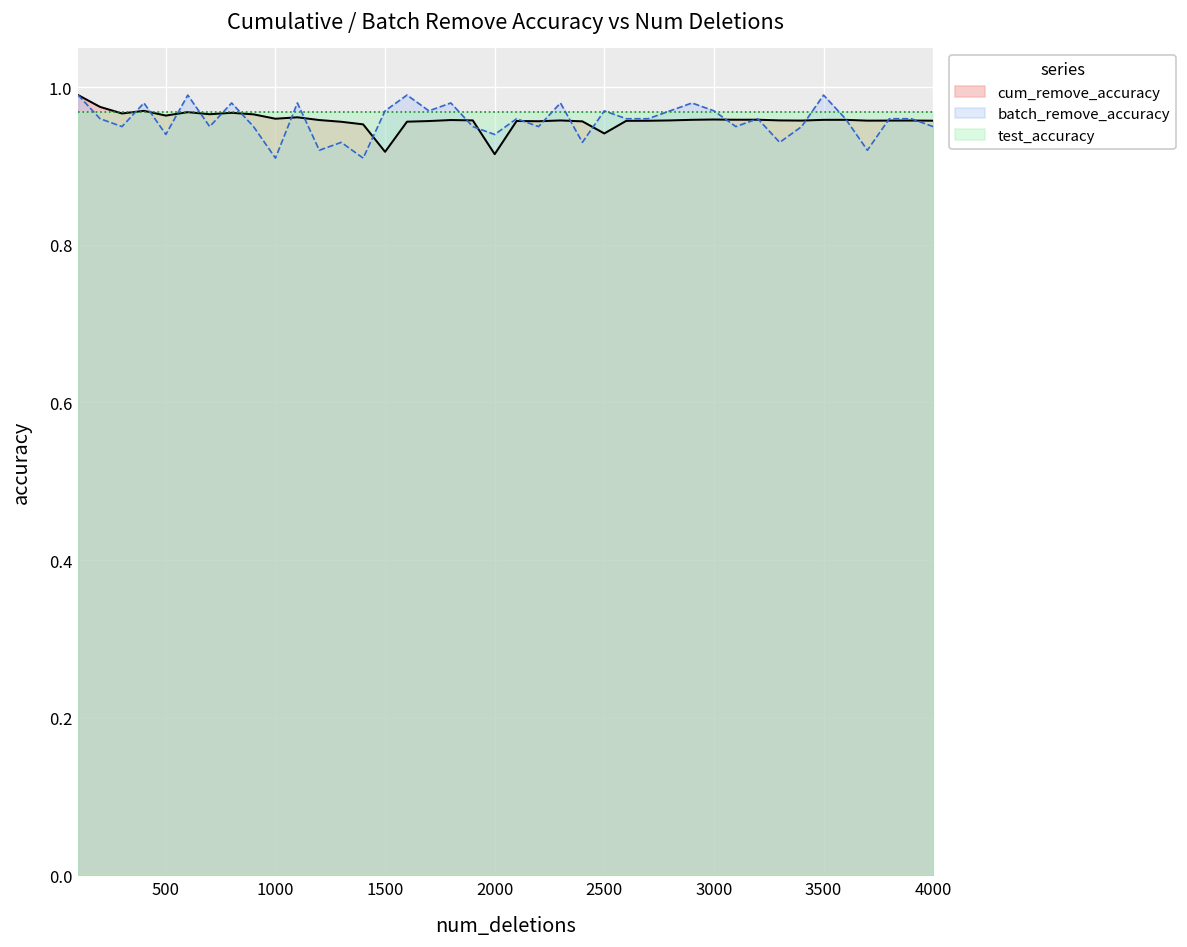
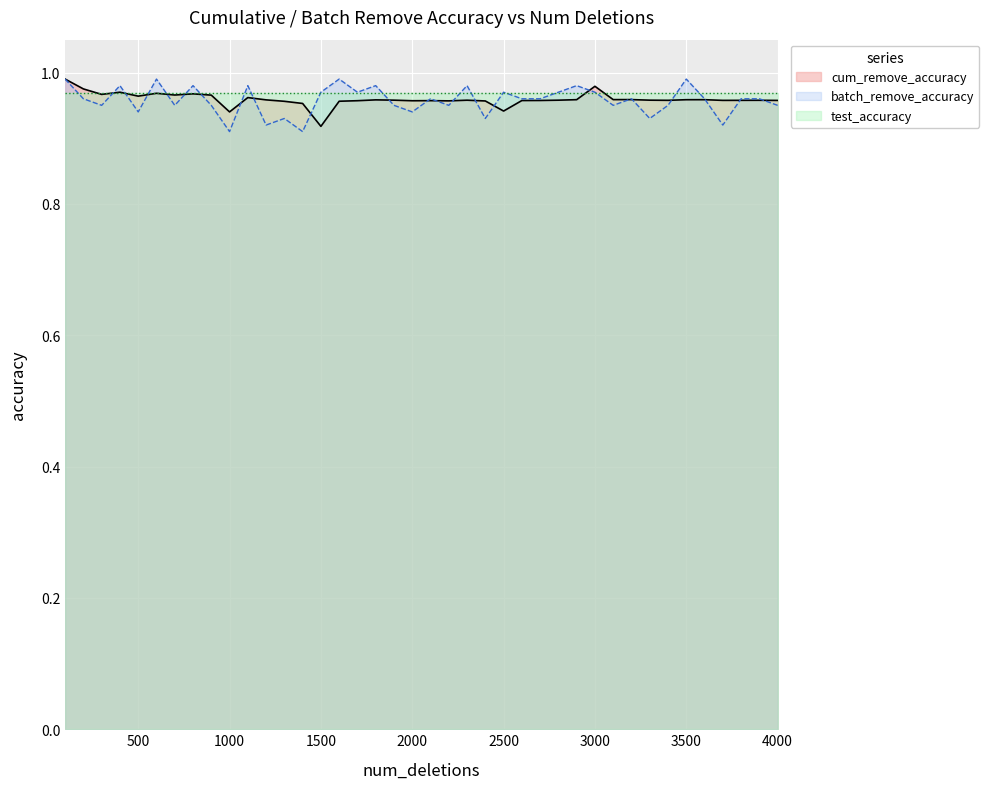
  {
    "cum_remove_accuracy": {
      "500": 0.96,
-     "1000": 0.96,
+     "1000": 0.94,
      "1500": 0.92,
-     "2000": 0.92,
+     "2000": 0.96,
      "2500": 0.94,
-     "3000": 0.96,
+     "3000": 0.98,
      "3500": 0.96,
      "4000": 0.96
    }
  }
